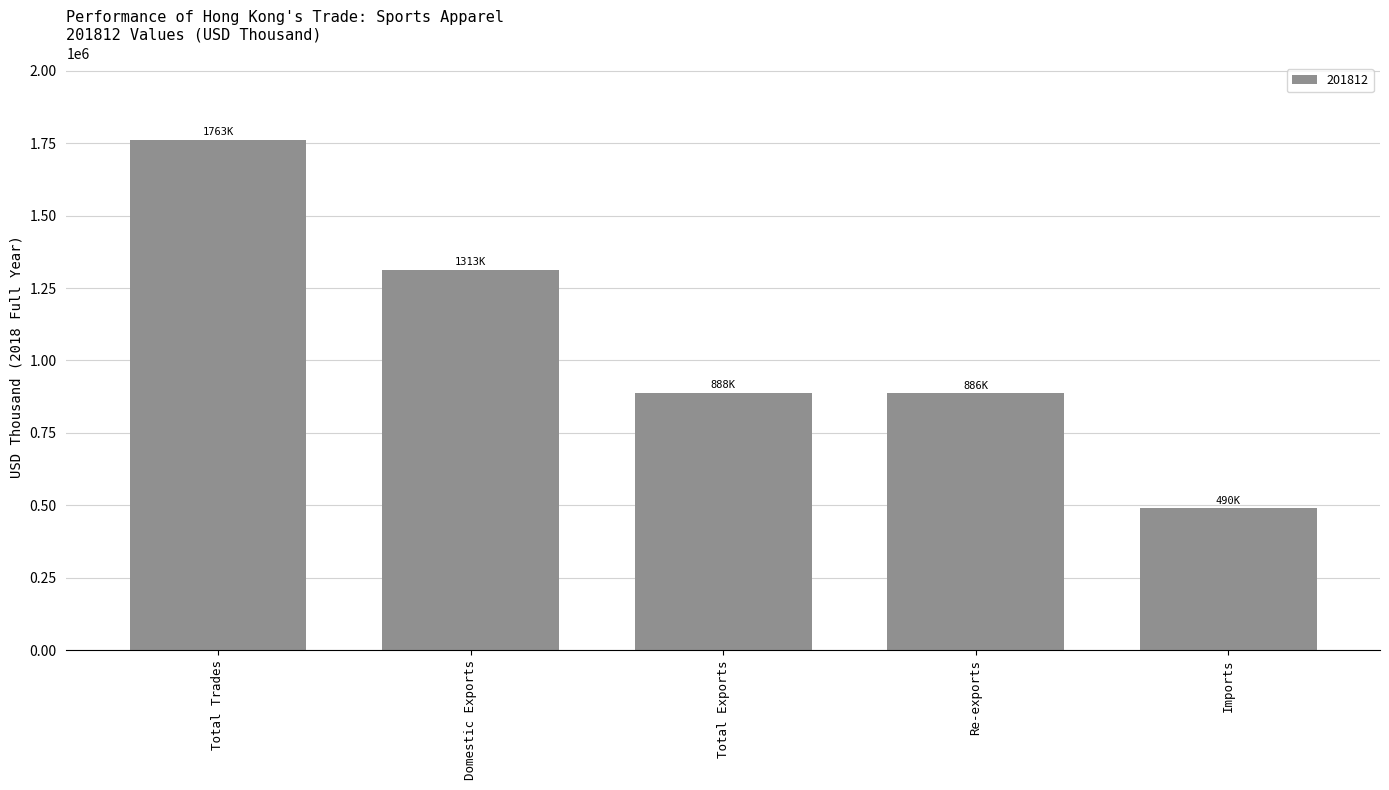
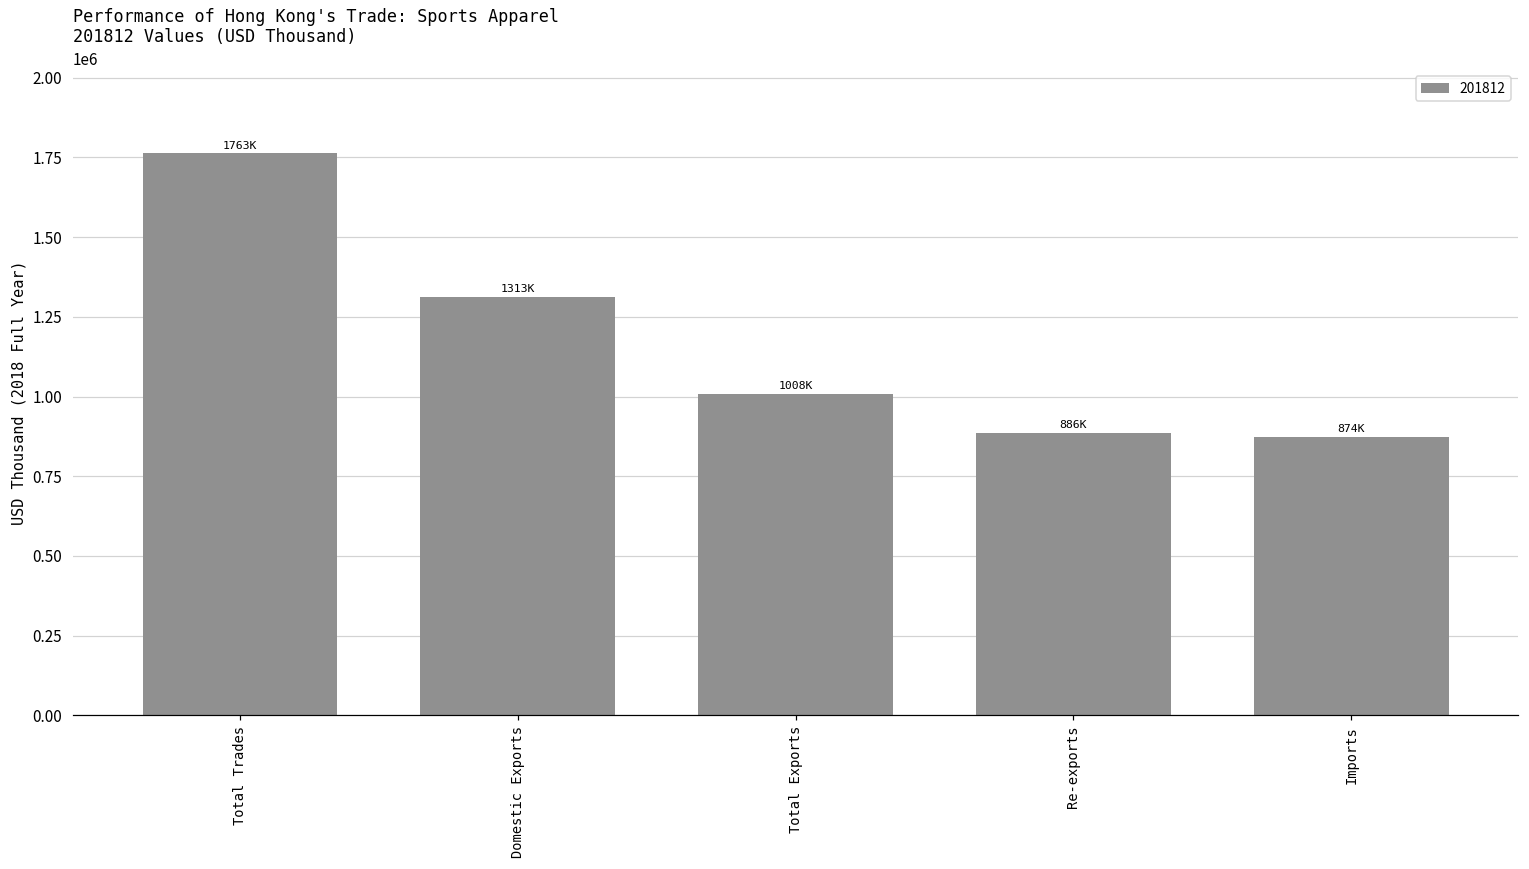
  {
    "Total Trades": "1763K",
    "Domestic Exports": "1313K",
-   "Total Exports": "888K",
+   "Total Exports": "1008K",
    "Re-exports": "886K",
-   "Imports": "490K"
+   "Imports": "874K"
  }
